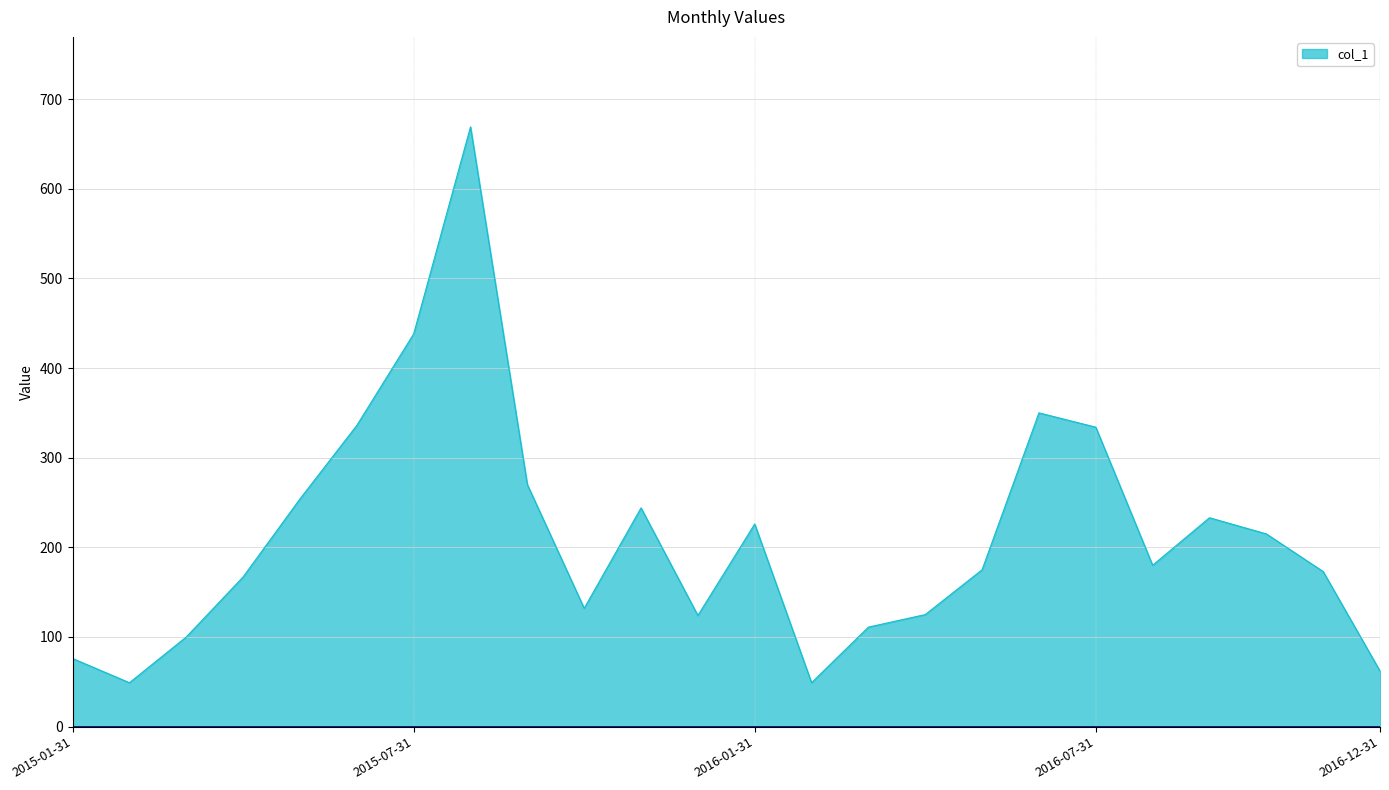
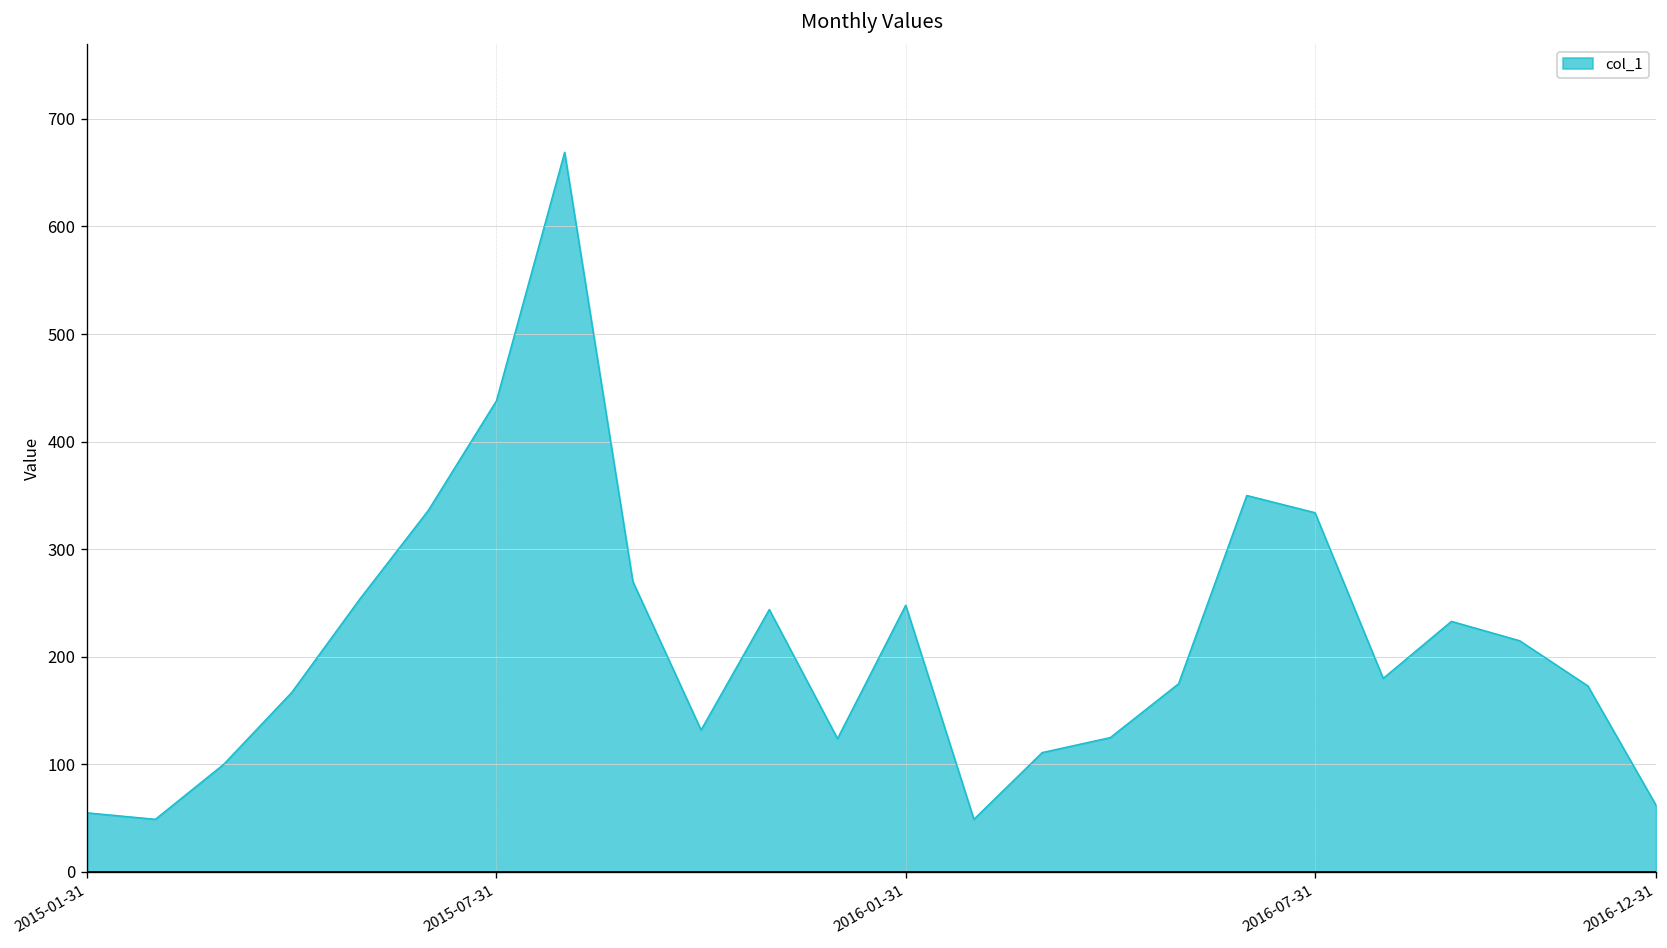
  {
-   "2015-01-31": 80,
+   "2015-01-31": 60,
    "2015-07-31": 440,
-   "2016-01-31": 230,
+   "2016-01-31": 250,
    "2016-07-31": 330,
    "2016-12-31": 60
  }
